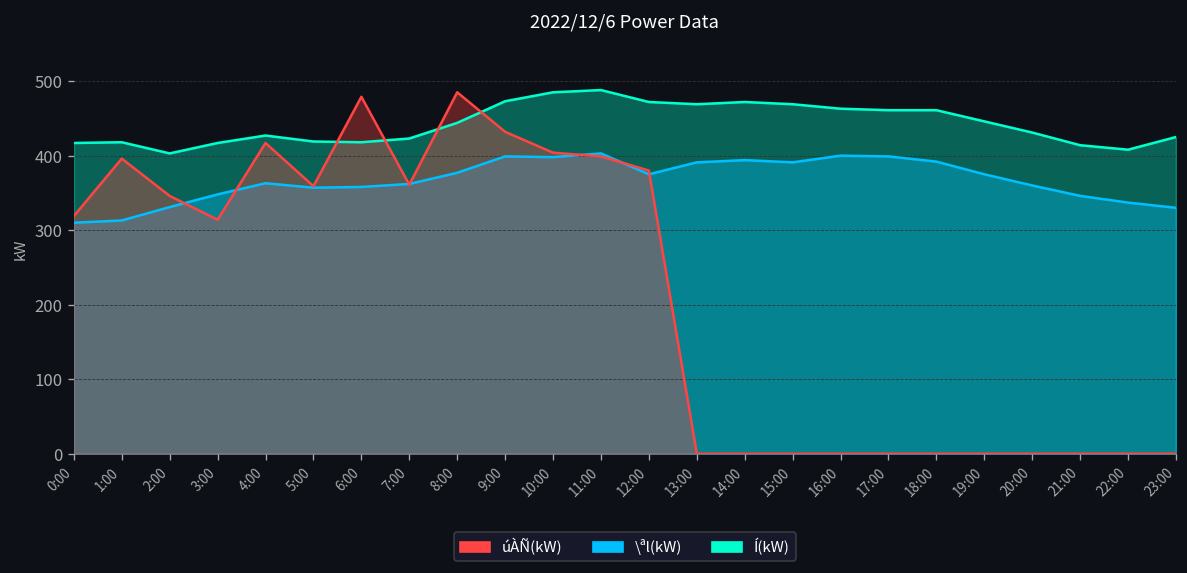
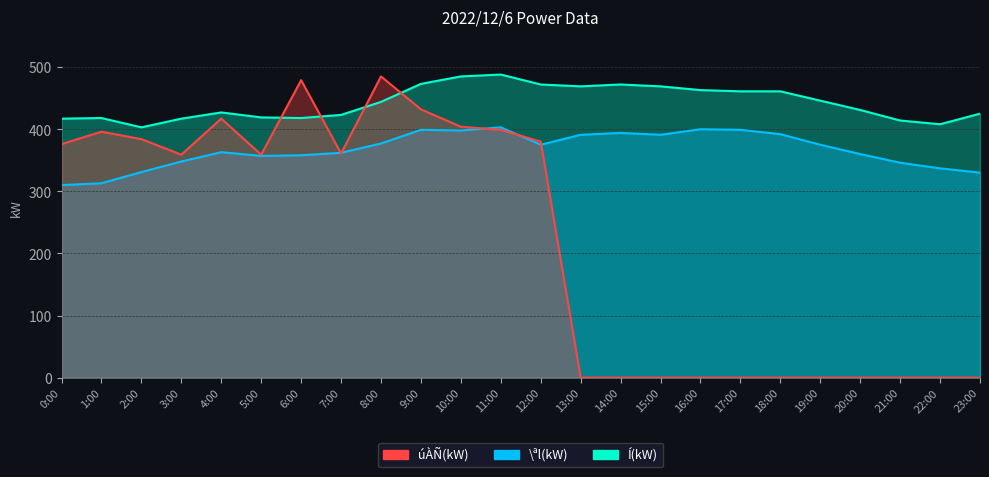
  {
    "úÀÑ(kW)": {
-     "0:00": 320,
+     "0:00": 380,
      "1:00": 400,
-     "2:00": 350,
-     "3:00": 310,
+     "2:00": 380,
+     "3:00": 360,
      "4:00": 420,
      "6:00": 480,
      "8:00": 490,
      "9:00": 430,
      "10:00": 400,
      "12:00": 380,
      "13:00": 0,
      "14:00": 0,
      "15:00": 0,
      "16:00": 0,
      "17:00": 0,
      "18:00": 0,
      "19:00": 0,
      "20:00": 0,
      "21:00": 0,
      "22:00": 0,
      "23:00": 0
    }
  }
